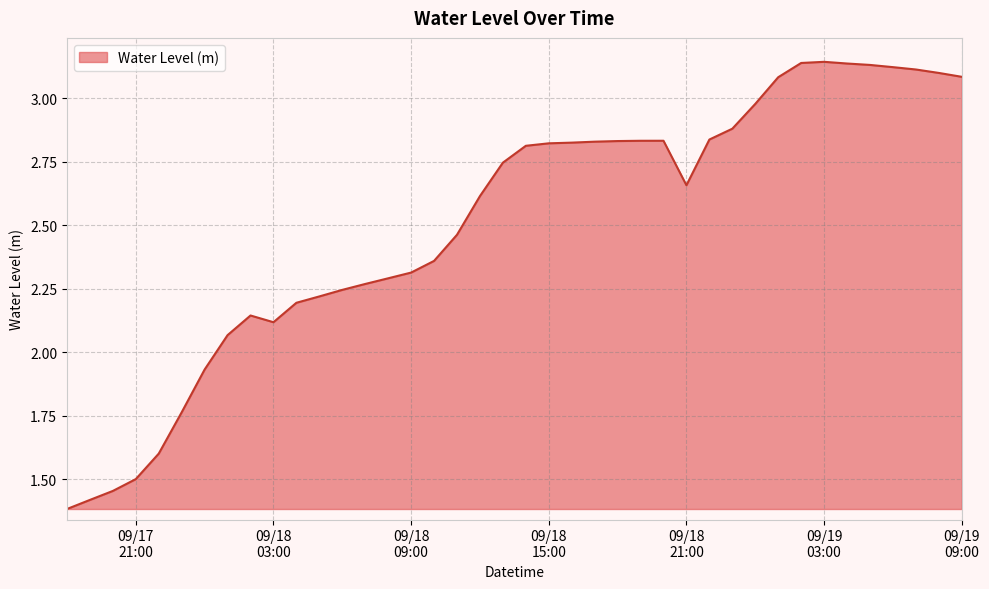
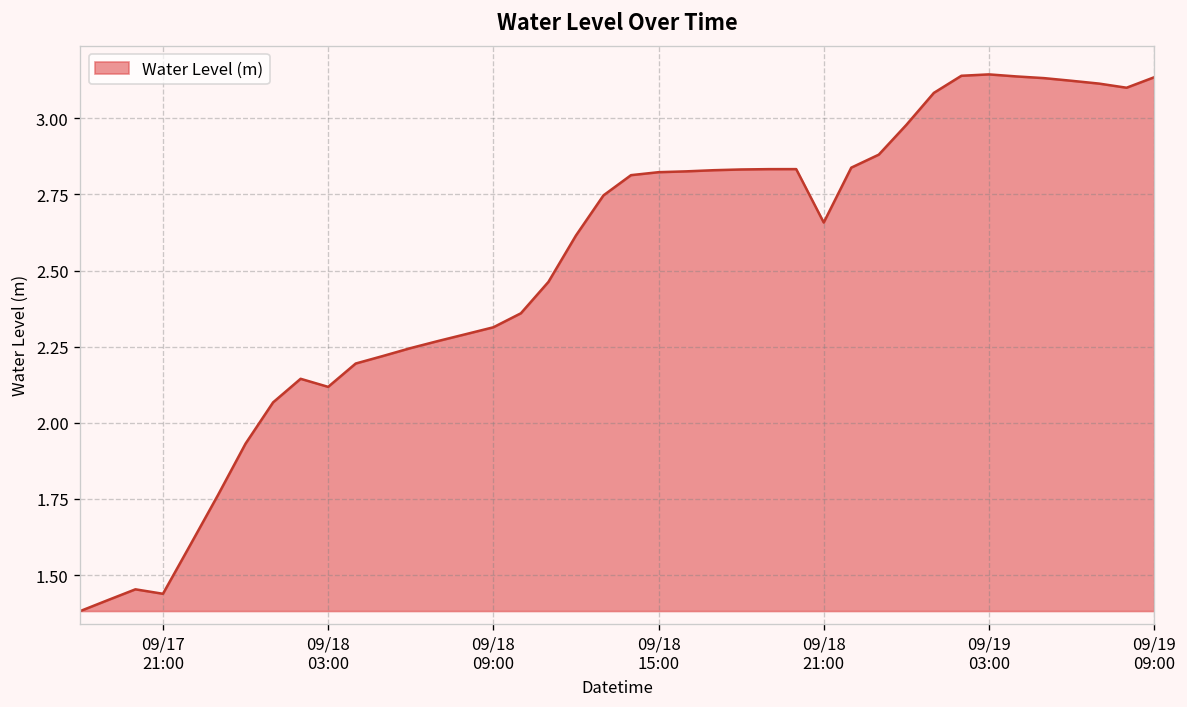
  {
-   "09/17 21:00": 1.50,
+   "09/17 21:00": 1.44,
    "09/18 03:00": 2.12,
    "09/18 09:00": 2.31,
    "09/18 15:00": 2.82,
    "09/18 21:00": 2.66,
    "09/19 03:00": 3.14,
-   "09/19 09:00": 3.09
+   "09/19 09:00": 3.13
  }
